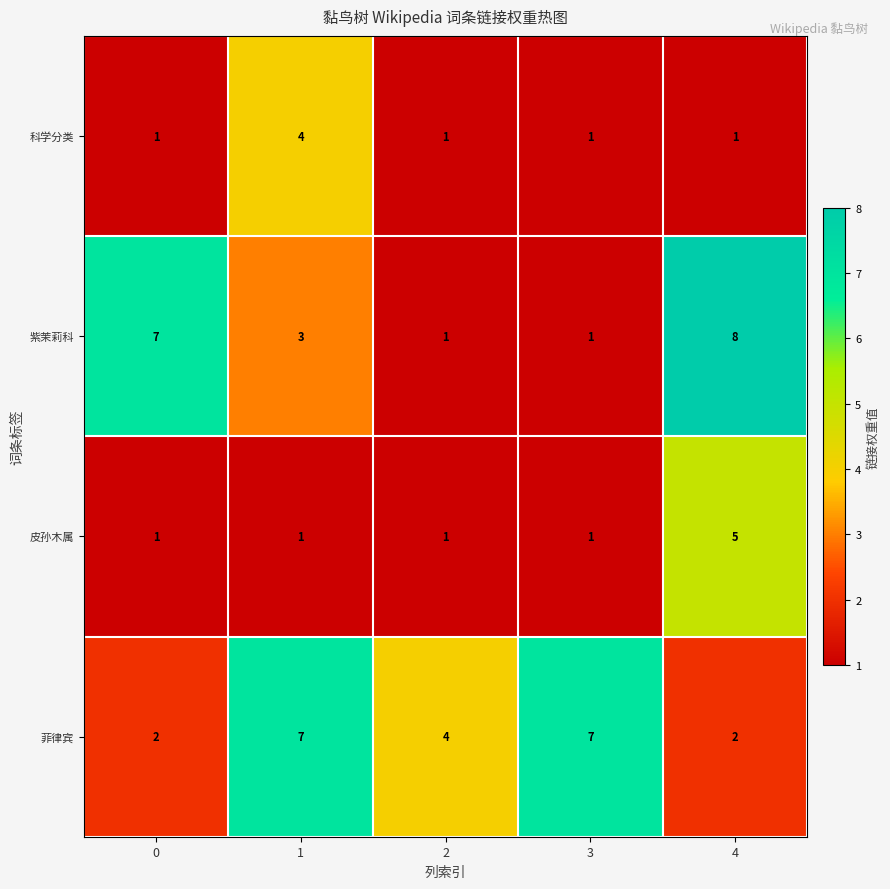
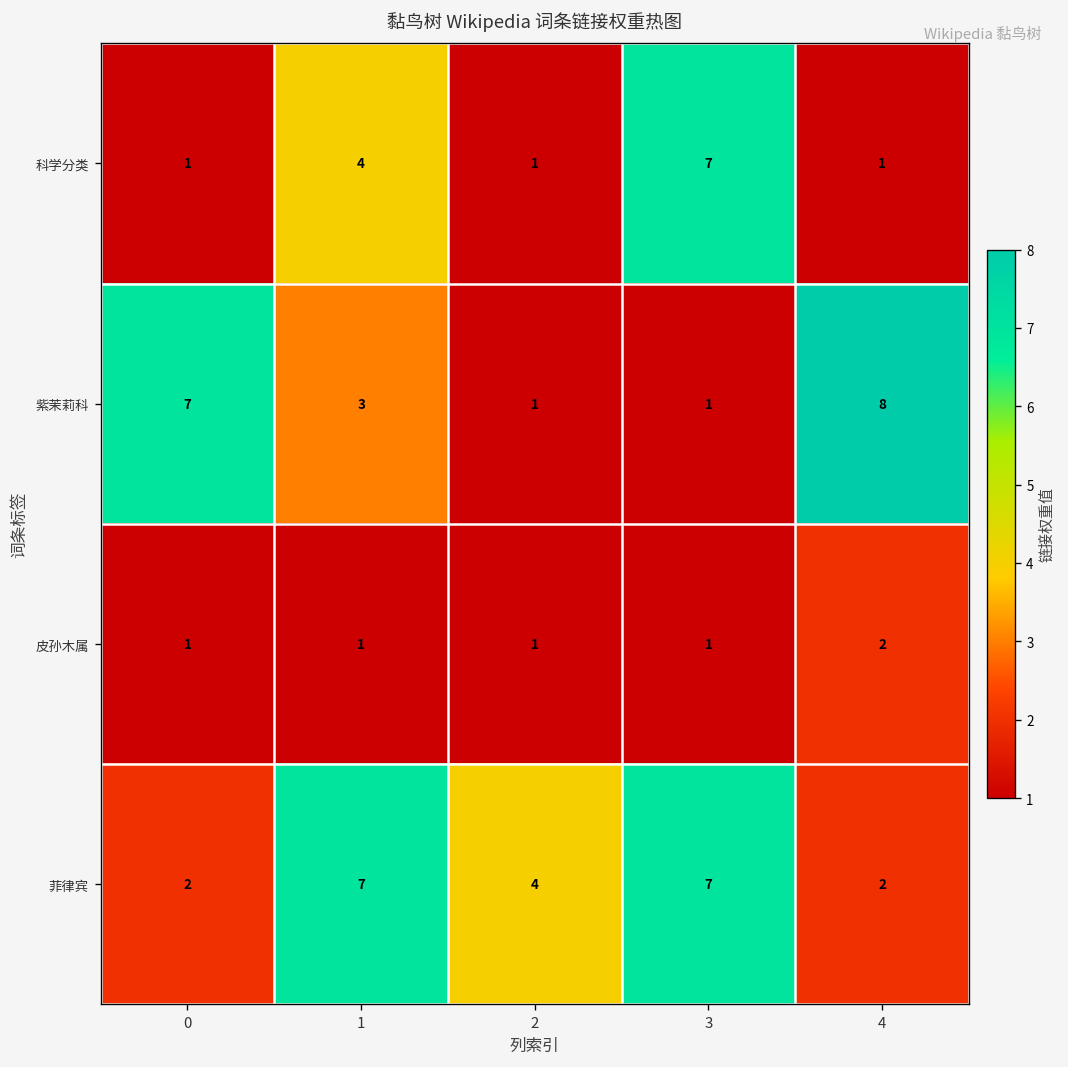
  {
    "科学分类": {
      "0": 1,
      "1": 4,
      "2": 1,
-     "3": 1,
+     "3": 7,
      "4": 1
    },
    "紫茉莉科": {
      "0": 7,
      "1": 3,
      "2": 1,
      "3": 1,
      "4": 8
    },
    "皮孙木属": {
      "0": 1,
      "1": 1,
      "2": 1,
      "3": 1,
-     "4": 5
+     "4": 2
    },
    "菲律宾": {
      "0": 2,
      "1": 7,
      "2": 4,
      "3": 7,
      "4": 2
    }
  }
